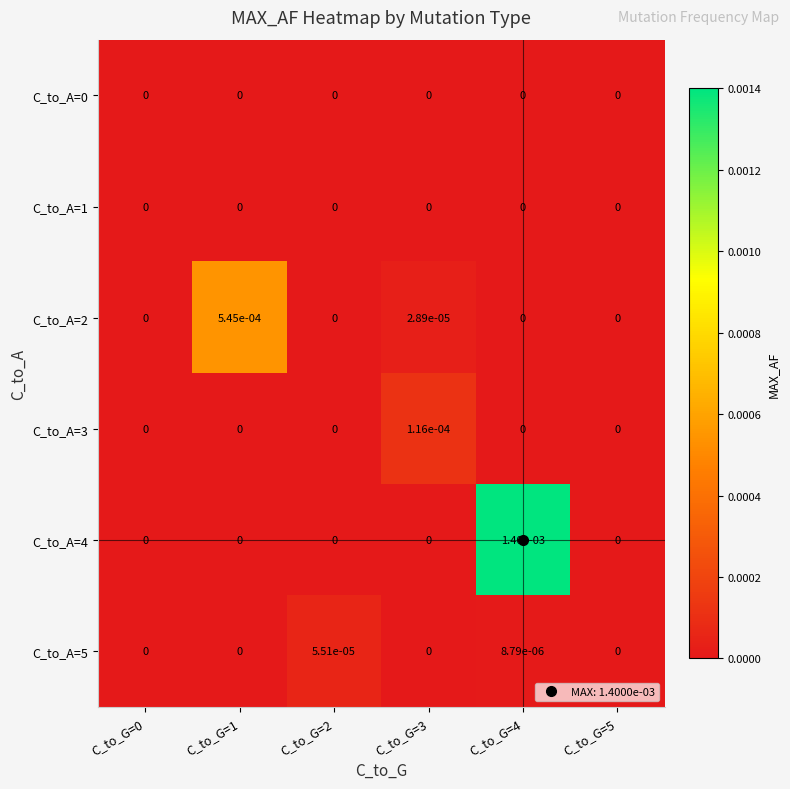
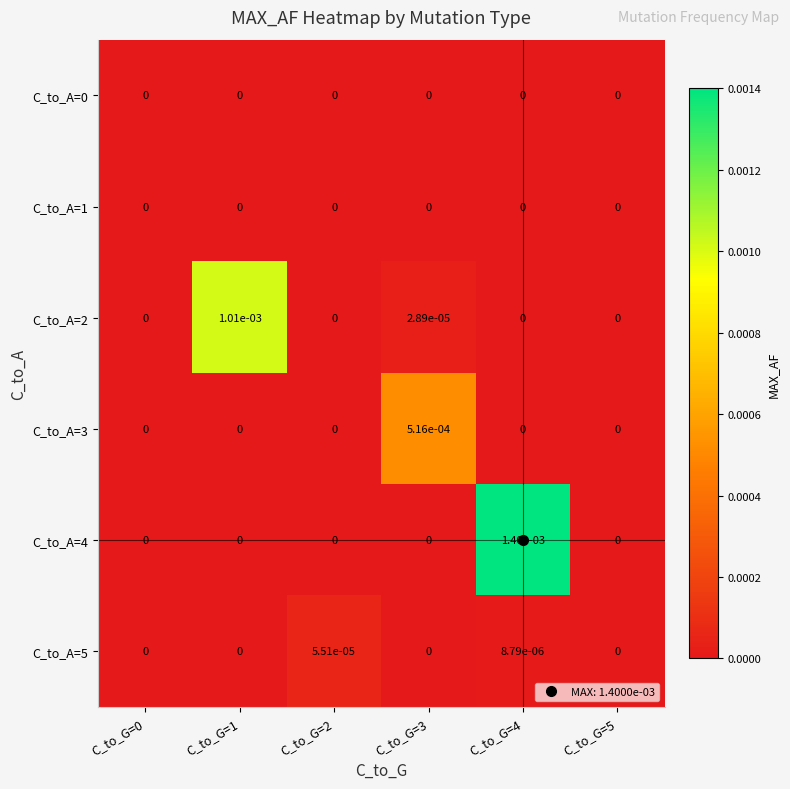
  {
    "C_to_A=0": {
      "C_to_G=0": "0",
      "C_to_G=1": "0",
      "C_to_G=2": "0",
      "C_to_G=3": "0",
      "C_to_G=4": "0",
      "C_to_G=5": "0"
    },
    "C_to_A=1": {
      "C_to_G=0": "0",
      "C_to_G=1": "0",
      "C_to_G=2": "0",
      "C_to_G=3": "0",
      "C_to_G=4": "0",
      "C_to_G=5": "0"
    },
    "C_to_A=2": {
      "C_to_G=0": "0",
-     "C_to_G=1": "5.45e-04",
+     "C_to_G=1": "1.01e-03",
      "C_to_G=2": "0",
      "C_to_G=3": "2.89e-05",
      "C_to_G=4": "0",
      "C_to_G=5": "0"
    },
    "C_to_A=3": {
      "C_to_G=0": "0",
      "C_to_G=1": "0",
      "C_to_G=2": "0",
-     "C_to_G=3": "1.16e-04",
+     "C_to_G=3": "5.16e-04",
      "C_to_G=4": "0",
      "C_to_G=5": "0"
    },
    "C_to_A=4": {
      "C_to_G=0": "0",
      "C_to_G=1": "0",
      "C_to_G=2": "0",
      "C_to_G=3": "0",
      "C_to_G=5": "0"
    },
    "C_to_A=5": {
      "C_to_G=0": "0",
      "C_to_G=1": "0",
      "C_to_G=2": "5.51e-05",
      "C_to_G=3": "0",
      "C_to_G=4": "8.79e-06",
      "C_to_G=5": "0"
    }
  }
